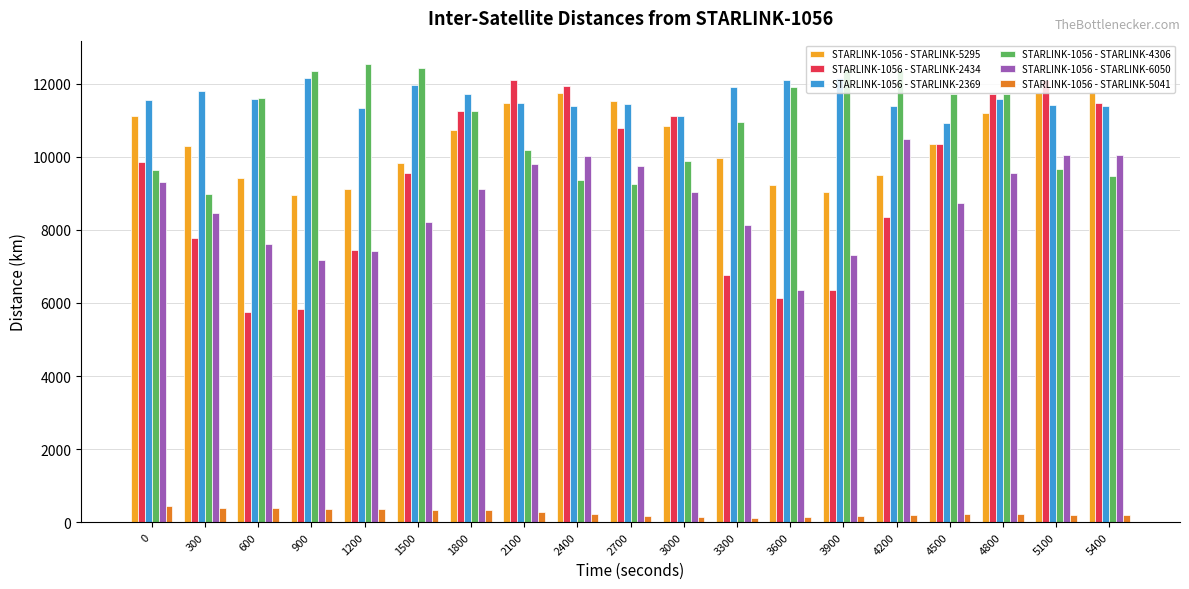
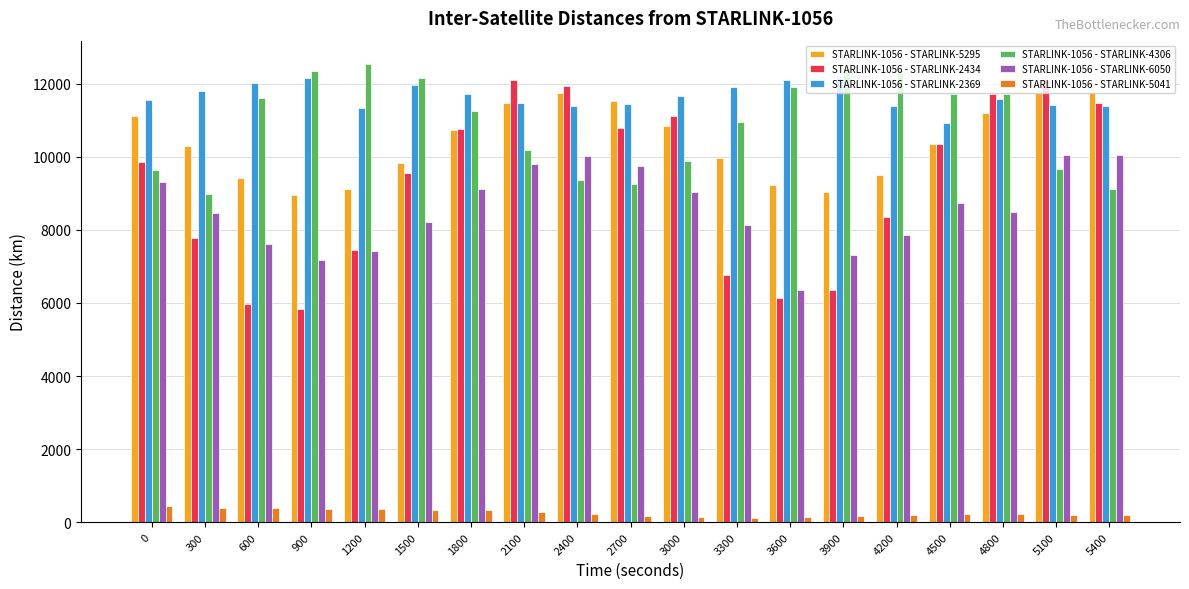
  {
    "STARLINK-1056 - STARLINK-2434": {
      "0": 9900,
      "300": 7800,
-     "600": 5800,
+     "600": 6000,
      "900": 5800,
      "1200": 7500,
      "1500": 9600,
-     "1800": 11300,
+     "1800": 10800,
      "2100": 12100,
      "2400": 11900,
      "2700": 10800,
      "3000": 11100,
      "3300": 6800,
      "3600": 6100,
      "3900": 6300,
      "4200": 8400,
      "4500": 10400,
      "4800": 11700,
      "5400": 11500
    },
    "STARLINK-1056 - STARLINK-2369": {
      "0": 11500,
      "300": 11800,
-     "600": 11600,
+     "600": 12000,
      "900": 12200,
      "1200": 11300,
      "1500": 12000,
      "1800": 11700,
      "2100": 11500,
      "2400": 11400,
      "2700": 11500,
-     "3000": 11100,
+     "3000": 11700,
      "3300": 11900,
      "3600": 12100,
      "4200": 11400,
      "4500": 10900,
      "4800": 11600,
      "5100": 11400,
      "5400": 11400
    },
    "STARLINK-1056 - STARLINK-4306": {
      "0": 9600,
      "300": 9000,
      "600": 11600,
      "900": 12400,
      "1200": 12600,
-     "1500": 12400,
+     "1500": 12200,
      "1800": 11300,
      "2100": 10200,
      "2400": 9400,
      "2700": 9200,
      "3000": 9900,
      "3300": 10900,
      "3600": 11900,
      "4500": 11700,
      "4800": 11700,
      "5100": 9700,
-     "5400": 9500
+     "5400": 9100
    },
    "STARLINK-1056 - STARLINK-6050": {
      "0": 9300,
      "300": 8500,
      "600": 7600,
      "900": 7200,
      "1200": 7400,
      "1500": 8200,
      "1800": 9100,
      "2100": 9800,
      "2400": 10000,
      "2700": 9700,
      "3000": 9000,
      "3300": 8100,
      "3600": 6400,
      "3900": 7300,
-     "4200": 10500,
+     "4200": 7900,
      "4500": 8700,
-     "4800": 9600,
+     "4800": 8500,
      "5100": 10100,
      "5400": 10100
    }
  }
